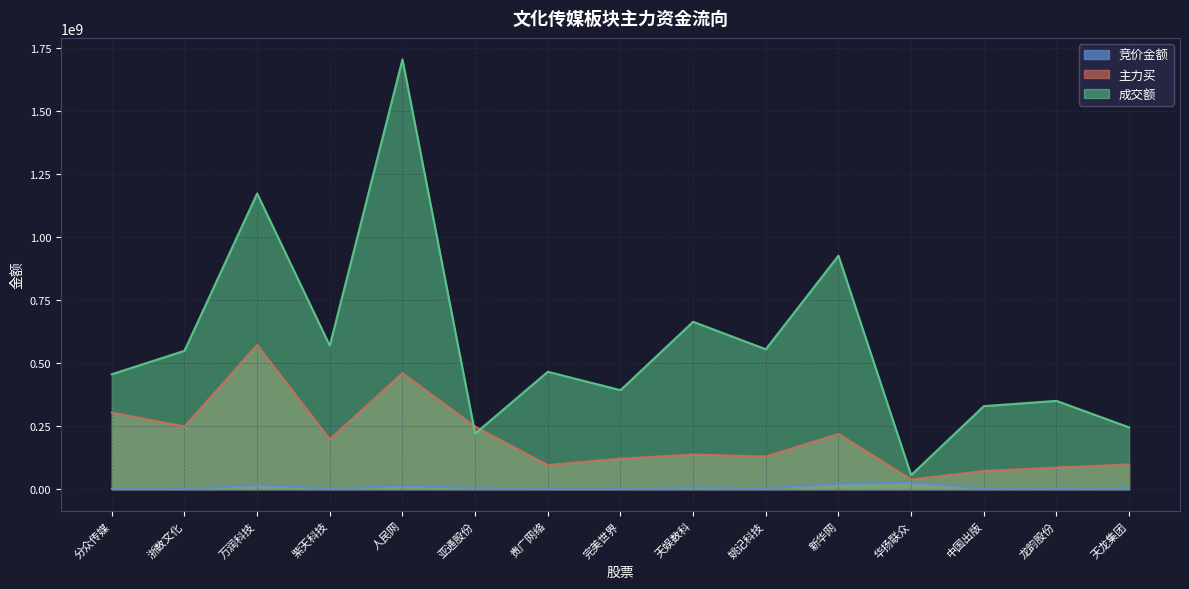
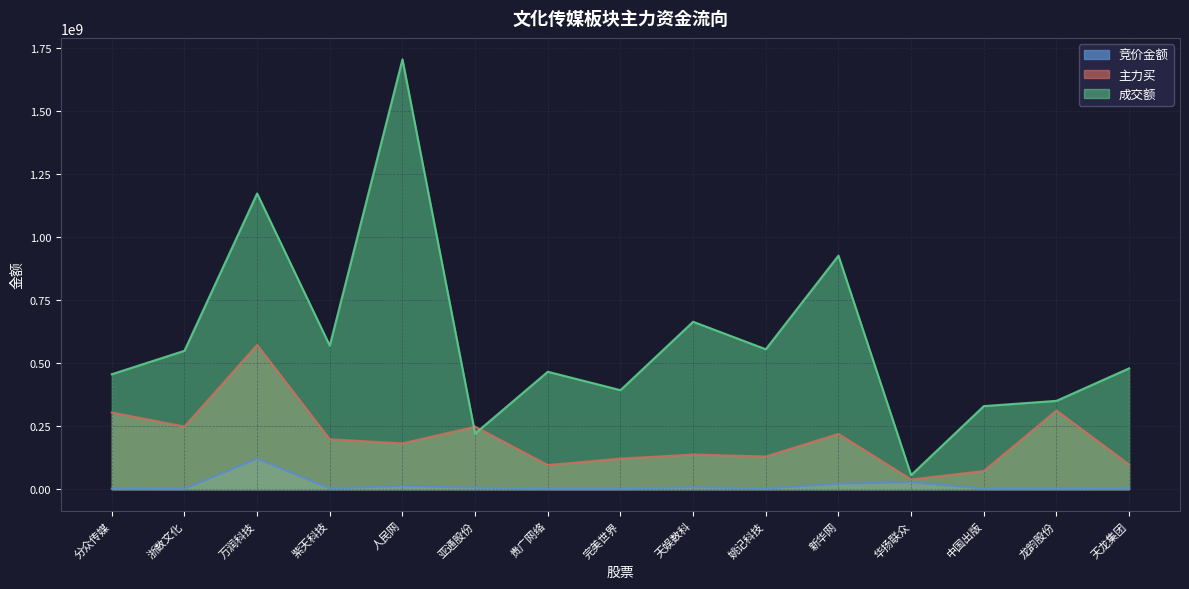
  {
    "竞价金额": {
      "分众传媒": 0,
      "浙数文化": 0,
-     "万润科技": 20000000,
+     "万润科技": 120000000,
      "紫天科技": 0,
      "人民网": 10000000,
      "亚通股份": 10000000,
      "贵广网络": 0,
      "完美世界": 0,
      "天娱数科": 10000000,
      "姚记科技": 0,
      "新华网": 20000000,
      "华扬联众": 30000000,
      "中国出版": 0,
      "龙韵股份": 0,
      "天龙集团": 0
    },
    "主力买": {
      "分众传媒": 300000000,
      "浙数文化": 250000000,
      "万润科技": 570000000,
      "紫天科技": 200000000,
-     "人民网": 460000000,
+     "人民网": 180000000,
      "亚通股份": 250000000,
      "贵广网络": 100000000,
      "完美世界": 120000000,
      "天娱数科": 140000000,
      "姚记科技": 130000000,
      "新华网": 220000000,
      "华扬联众": 40000000,
      "中国出版": 70000000,
-     "龙韵股份": 90000000,
+     "龙韵股份": 310000000,
      "天龙集团": 100000000
    },
    "成交额": {
      "分众传媒": 460000000,
      "浙数文化": 550000000,
      "万润科技": 1170000000,
      "紫天科技": 570000000,
      "人民网": 1700000000,
      "亚通股份": 220000000,
      "贵广网络": 470000000,
      "完美世界": 390000000,
      "天娱数科": 660000000,
      "姚记科技": 550000000,
      "新华网": 930000000,
      "华扬联众": 60000000,
      "中国出版": 330000000,
      "龙韵股份": 350000000,
-     "天龙集团": 250000000
+     "天龙集团": 480000000
    }
  }
